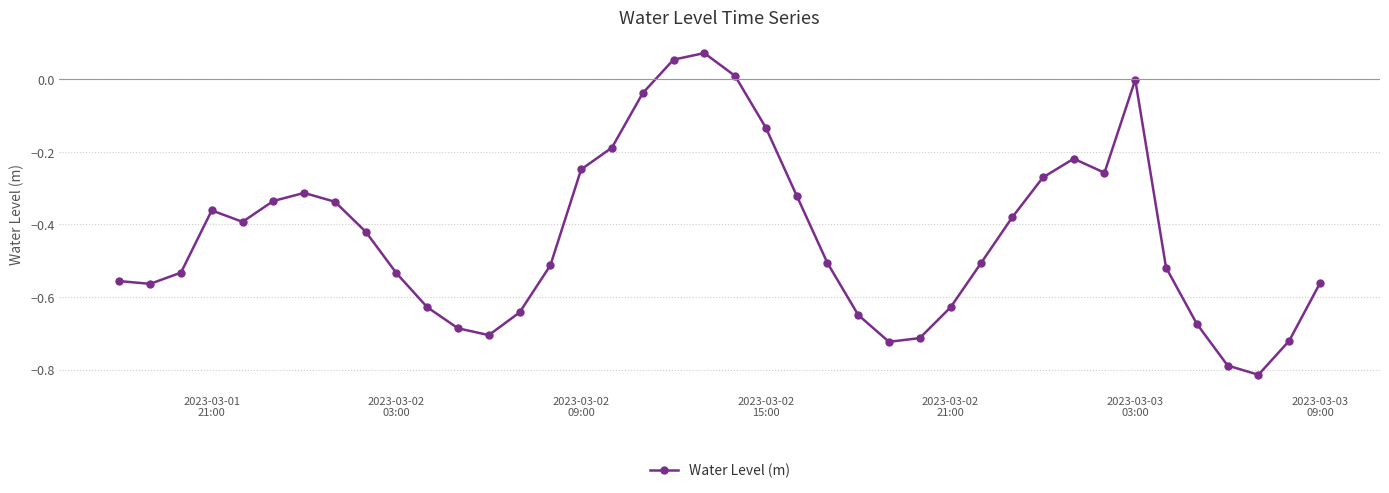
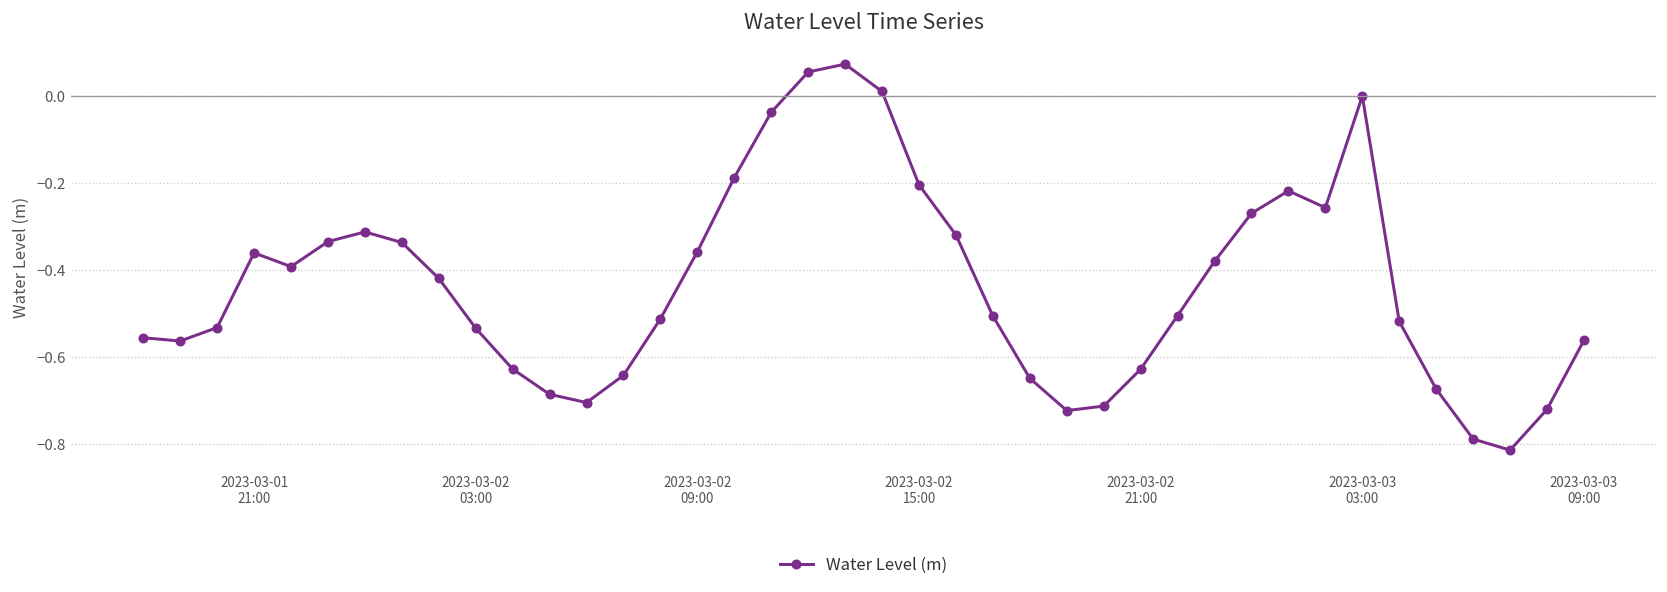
  {
    "2023-03-01 21:00": -0.36,
    "2023-03-02 03:00": -0.53,
-   "2023-03-02 09:00": -0.25,
-   "2023-03-02 15:00": -0.13,
+   "2023-03-02 09:00": -0.36,
+   "2023-03-02 15:00": -0.21,
    "2023-03-02 21:00": -0.63,
    "2023-03-03 03:00": 0.00,
    "2023-03-03 09:00": -0.56
  }
